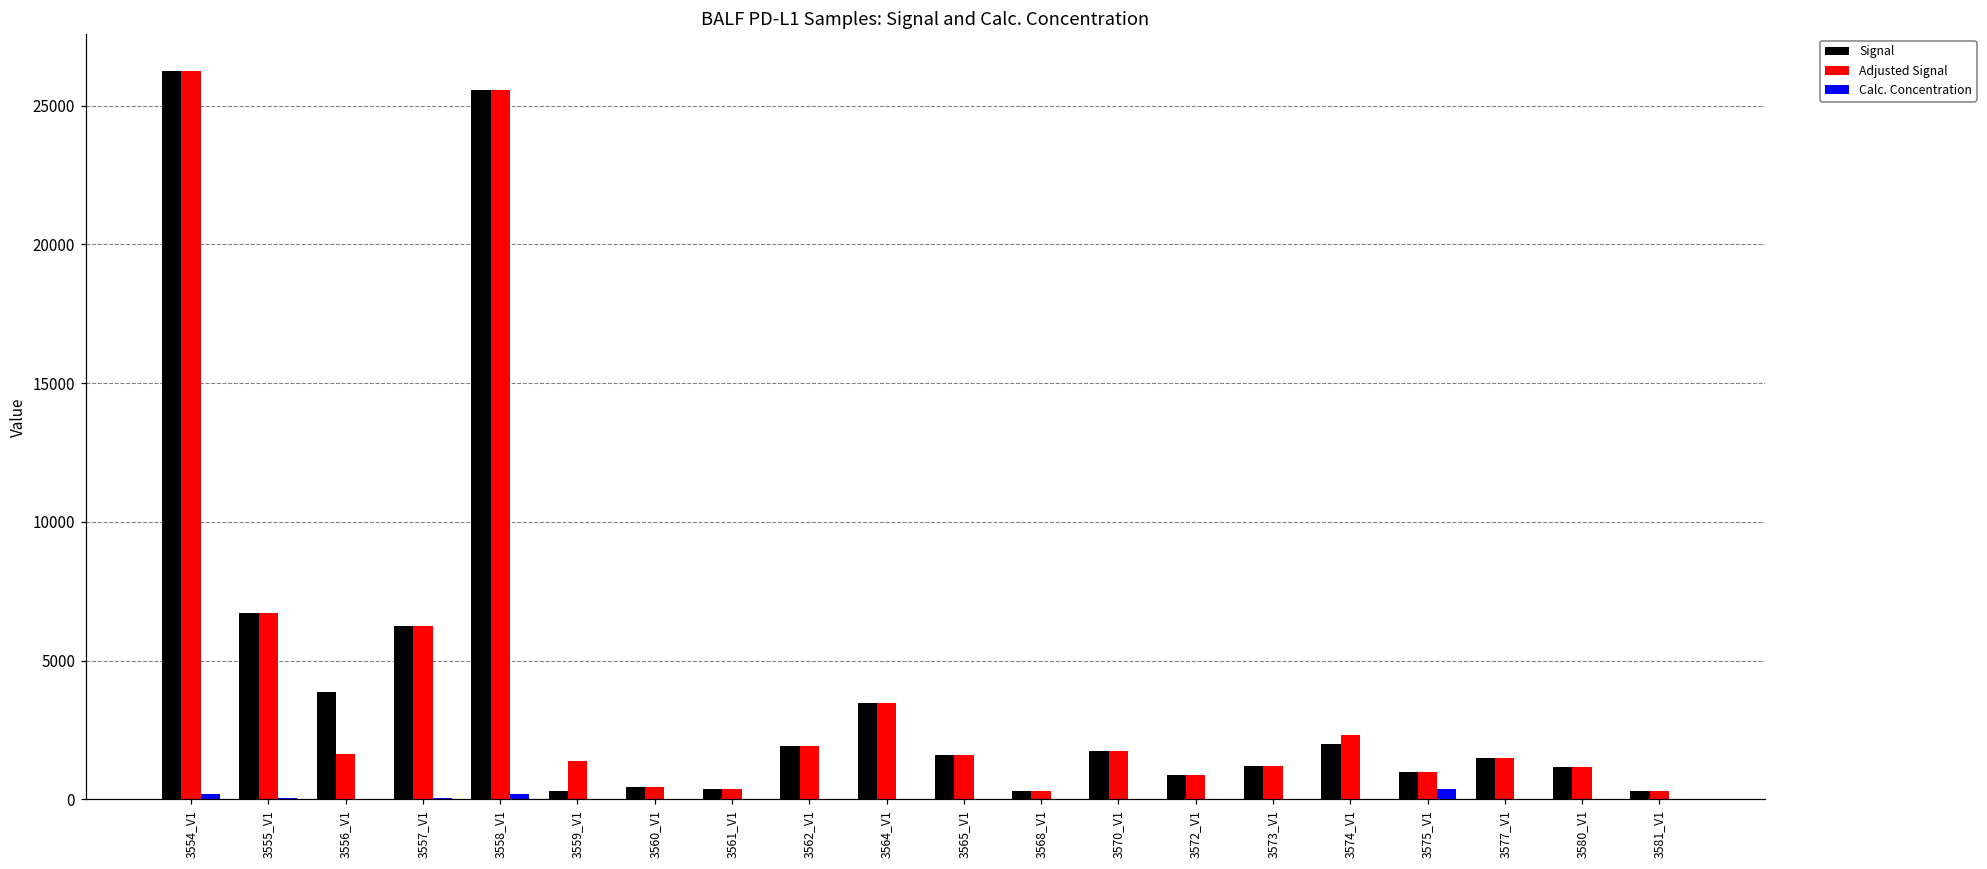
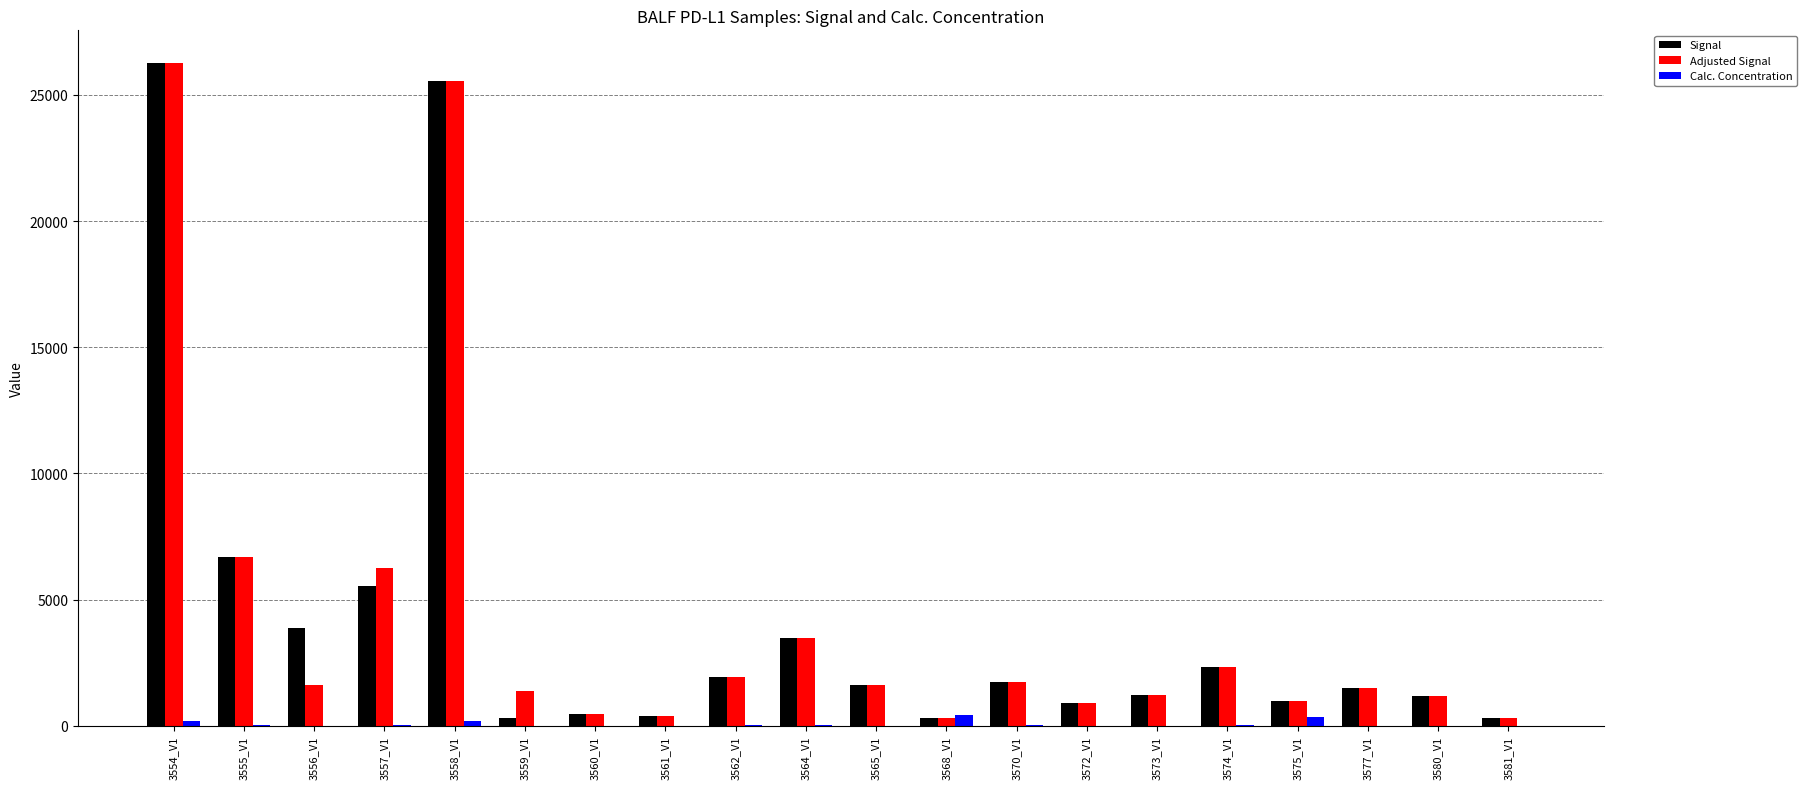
  {
    "Signal": {
      "3554_V1": 26200,
      "3555_V1": 6700,
      "3556_V1": 3900,
-     "3557_V1": 6200,
+     "3557_V1": 5500,
      "3558_V1": 25600,
      "3559_V1": 300,
      "3560_V1": 500,
      "3561_V1": 400,
      "3562_V1": 1900,
      "3564_V1": 3500,
      "3565_V1": 1600,
      "3568_V1": 300,
      "3570_V1": 1700,
      "3572_V1": 900,
      "3573_V1": 1200,
-     "3574_V1": 2000,
+     "3574_V1": 2300,
      "3575_V1": 1000,
      "3577_V1": 1500,
      "3580_V1": 1200,
      "3581_V1": 300
    },
    "Adjusted Signal": {
      "3554_V1": 26200,
      "3555_V1": 6700,
      "3556_V1": 1600,
      "3557_V1": 6200,
      "3558_V1": 25600,
      "3559_V1": 1400,
      "3560_V1": 500,
      "3561_V1": 400,
      "3562_V1": 1900,
      "3564_V1": 3500,
      "3565_V1": 1600,
      "3568_V1": 300,
      "3570_V1": 1700,
      "3572_V1": 900,
      "3573_V1": 1200,
      "3574_V1": 2300,
      "3575_V1": 1000,
      "3577_V1": 1500,
      "3580_V1": 1200,
      "3581_V1": 300
    },
    "Calc. Concentration": {
      "3554_V1": 200,
      "3558_V1": 200,
-     "3568_V1": 0,
+     "3568_V1": 400,
      "3575_V1": 400
    }
  }
